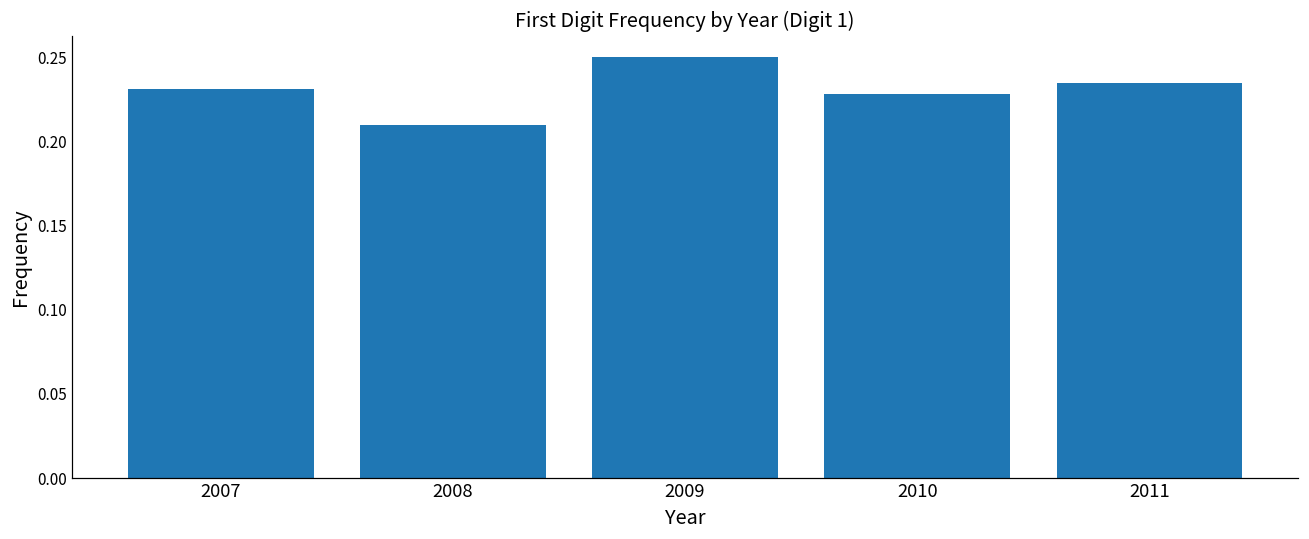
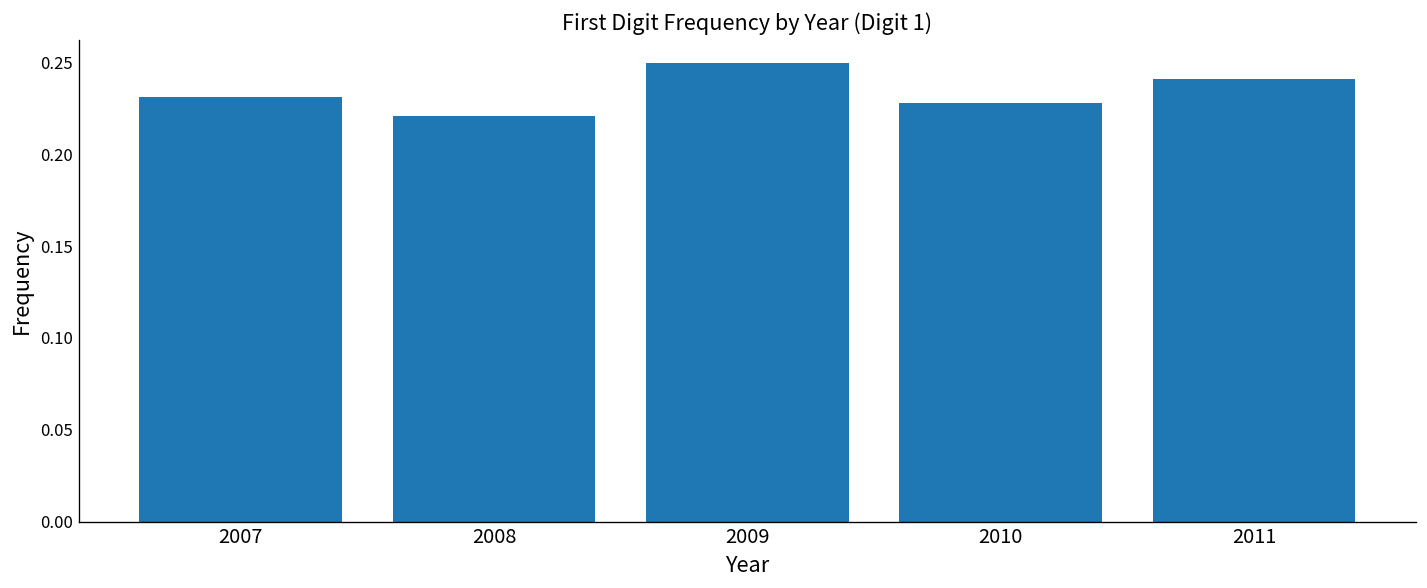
  {
    "2007": 0.231,
-   "2008": 0.210,
+   "2008": 0.221,
    "2009": 0.250,
    "2010": 0.228,
-   "2011": 0.235
+   "2011": 0.241
  }
